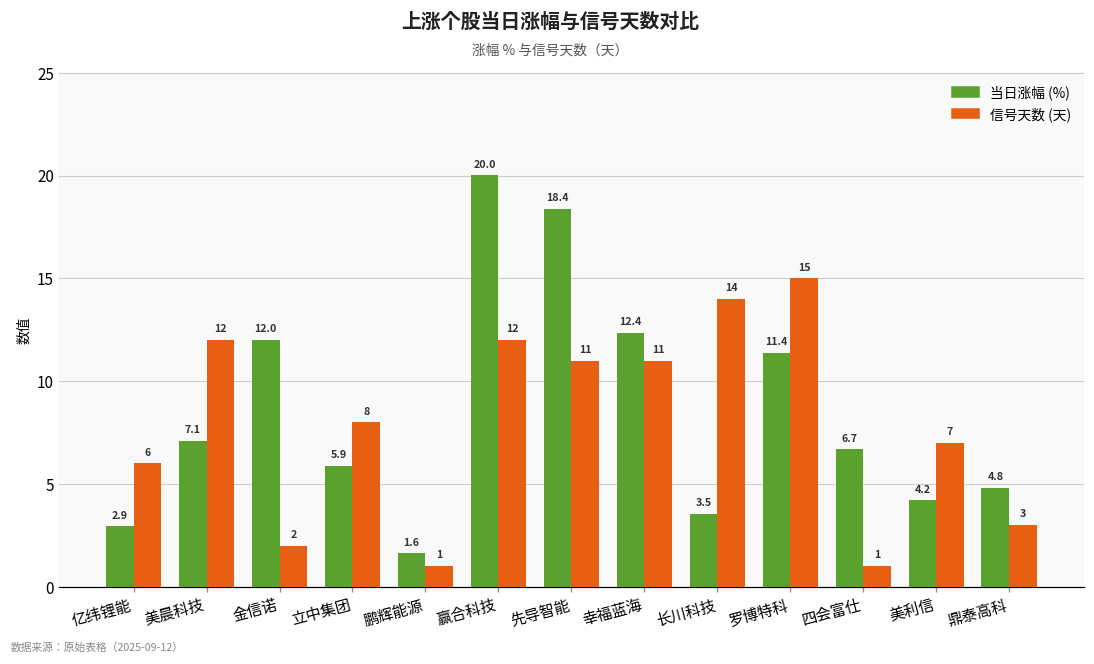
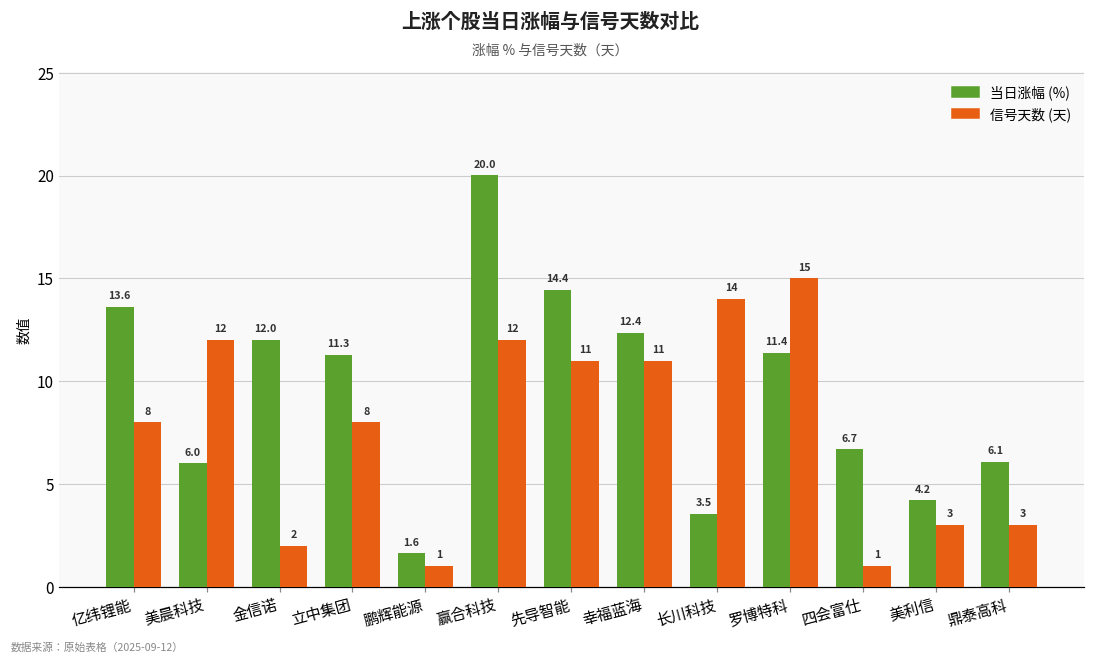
  {
    "当日涨幅 (%)": {
-     "亿纬锂能": 2.9,
-     "美晨科技": 7.1,
+     "亿纬锂能": 13.6,
+     "美晨科技": 6.0,
      "金信诺": 12.0,
-     "立中集团": 5.9,
+     "立中集团": 11.3,
      "鹏辉能源": 1.6,
      "赢合科技": 20.0,
-     "先导智能": 18.4,
+     "先导智能": 14.4,
      "幸福蓝海": 12.4,
      "长川科技": 3.5,
      "罗博特科": 11.4,
      "四会富仕": 6.7,
      "美利信": 4.2,
-     "鼎泰高科": 4.8
+     "鼎泰高科": 6.1
    },
    "信号天数 (天)": {
-     "亿纬锂能": 6,
+     "亿纬锂能": 8,
      "美晨科技": 12,
      "金信诺": 2,
      "立中集团": 8,
      "鹏辉能源": 1,
      "赢合科技": 12,
      "先导智能": 11,
      "幸福蓝海": 11,
      "长川科技": 14,
      "罗博特科": 15,
      "四会富仕": 1,
-     "美利信": 7,
+     "美利信": 3,
      "鼎泰高科": 3
    }
  }
